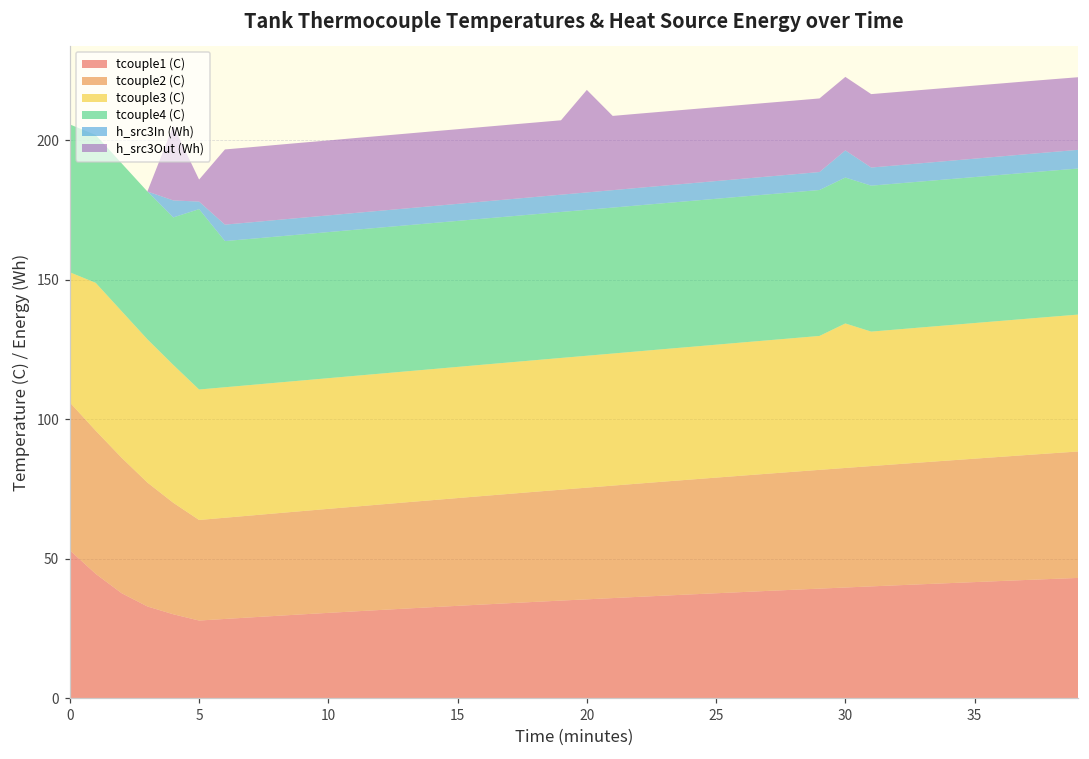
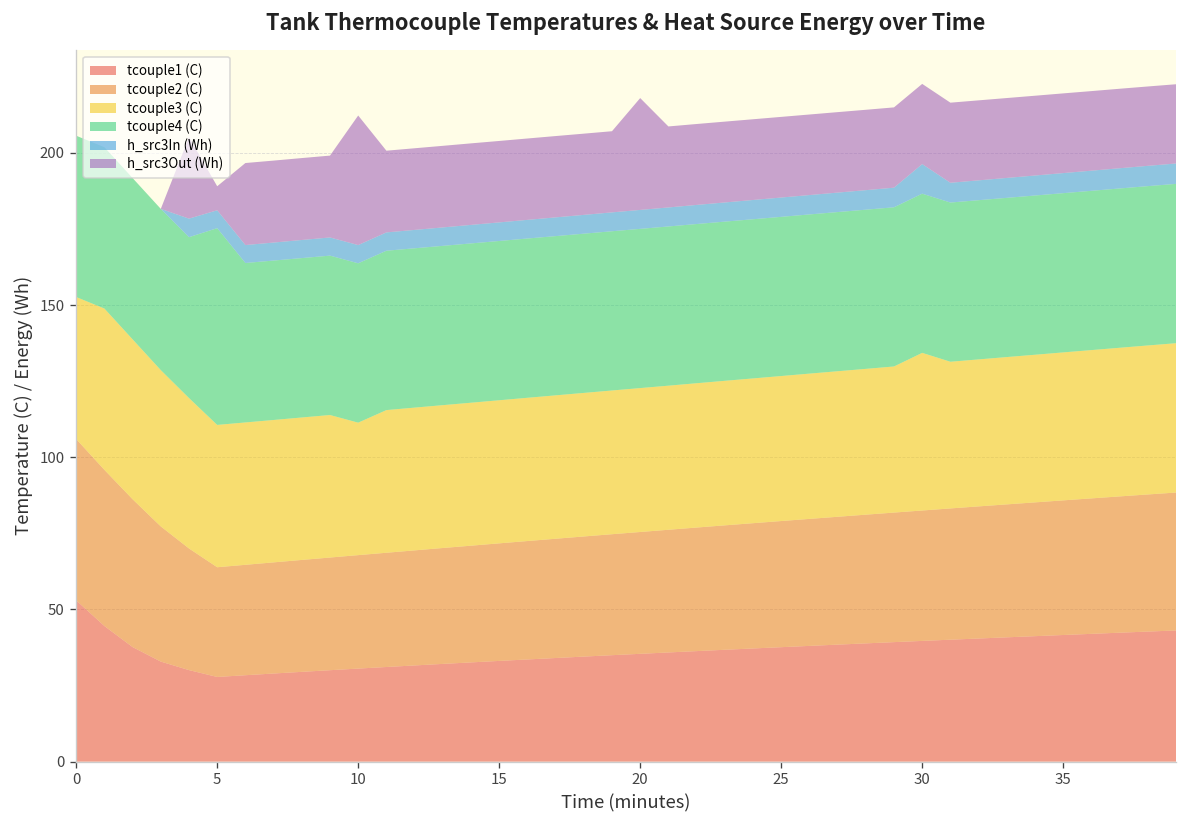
  {
    "tcouple3 (C)": {
      "0": 47,
      "5": 47,
-     "10": 47,
+     "10": 44,
      "15": 47,
      "20": 47,
      "25": 48,
      "30": 52,
      "35": 49
    },
    "tcouple4 (C)": {
      "5": 65,
      "10": 52,
      "15": 52,
      "20": 52,
      "25": 52,
      "30": 52,
      "35": 52
    },
    "h_src3In (Wh)": {
-     "5": 3,
+     "5": 6,
      "10": 6,
      "15": 6,
      "20": 6,
      "25": 6,
      "30": 10,
      "35": 7
    },
    "h_src3Out (Wh)": {
      "5": 8,
-     "10": 27,
+     "10": 43,
      "15": 27,
      "20": 37,
      "25": 26,
      "30": 26,
      "35": 26
    }
  }
